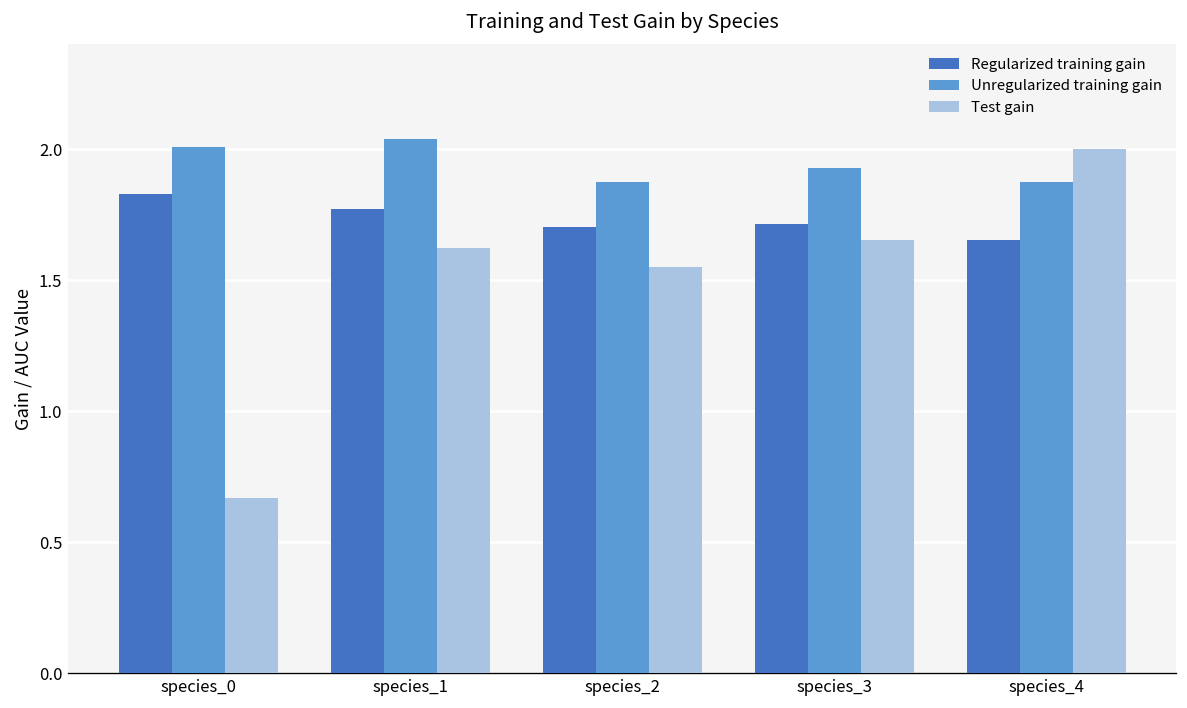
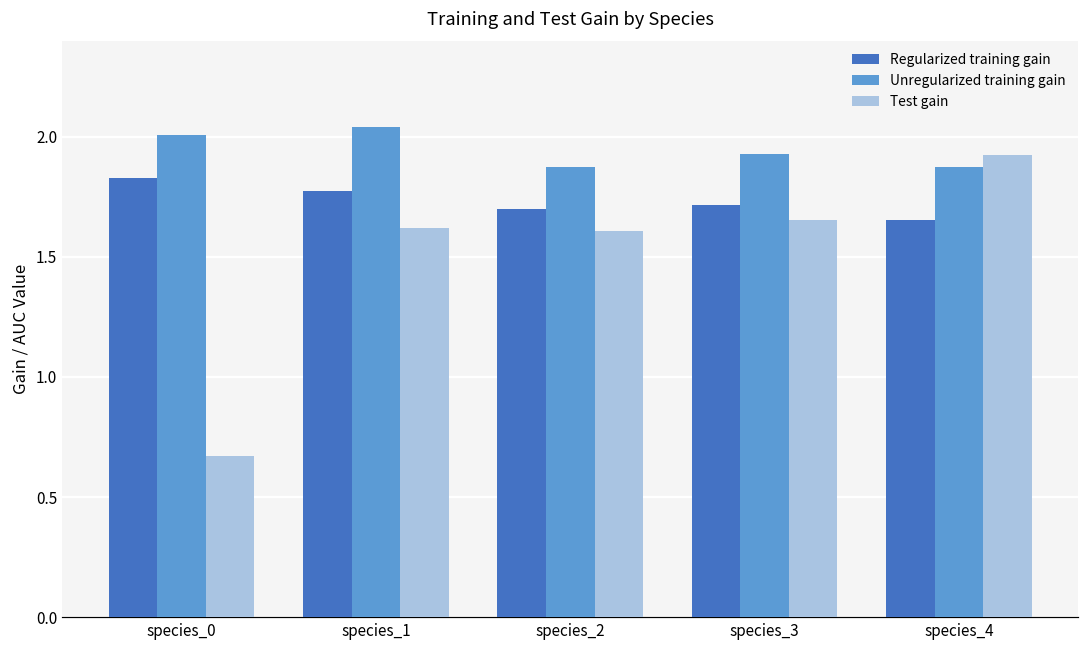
  {
    "Test gain": {
      "species_0": 0.67,
      "species_1": 1.62,
-     "species_2": 1.55,
+     "species_2": 1.61,
      "species_3": 1.65,
-     "species_4": 2.00
+     "species_4": 1.92
    }
  }
